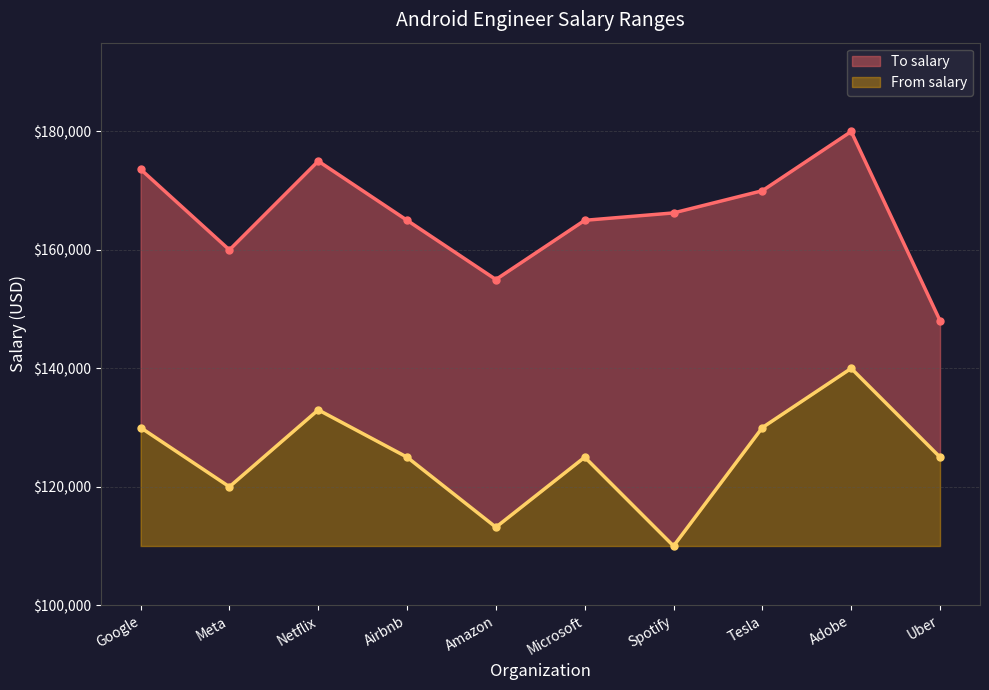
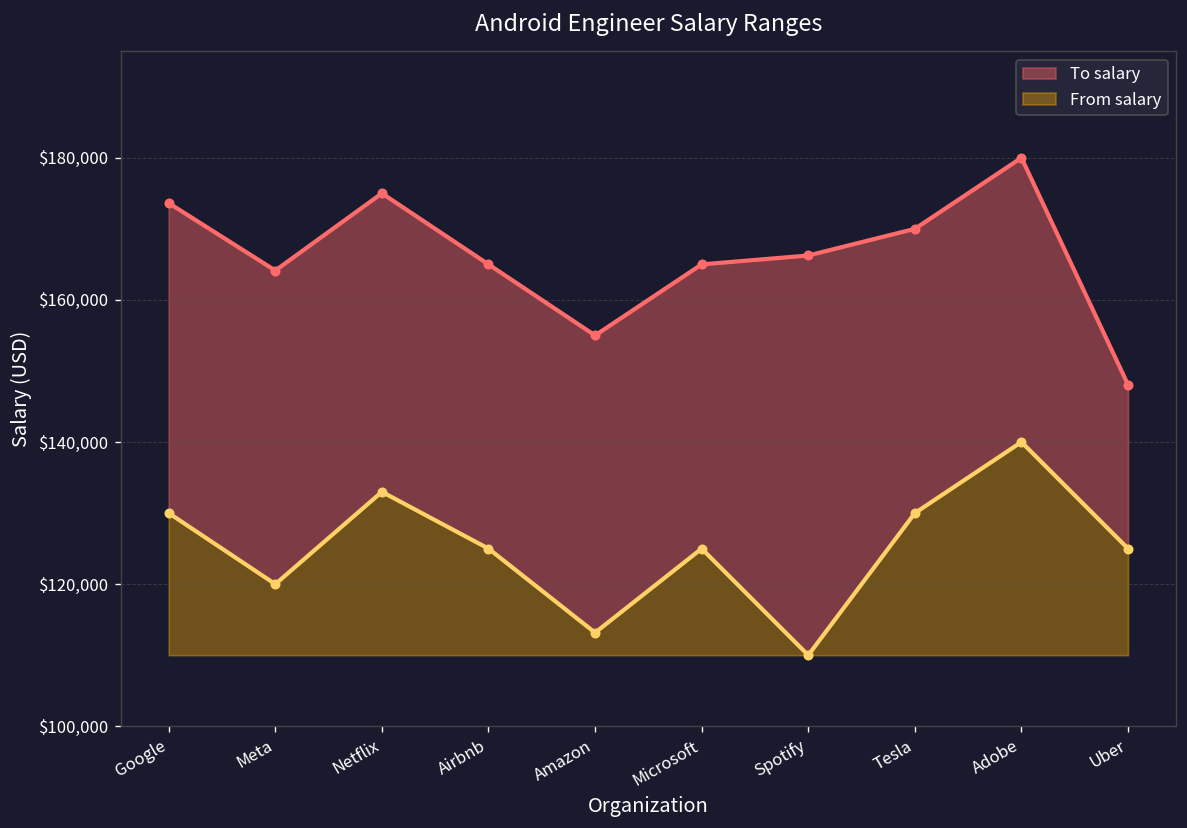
  {
    "To salary": {
      "Google": "$174,000",
-     "Meta": "$160,000",
+     "Meta": "$164,000",
      "Netflix": "$175,000",
      "Airbnb": "$165,000",
      "Amazon": "$155,000",
      "Microsoft": "$165,000",
      "Spotify": "$166,000",
      "Tesla": "$170,000",
      "Adobe": "$180,000",
      "Uber": "$148,000"
    },
    "From salary": {
      "Google": "$130,000",
      "Meta": "$120,000",
      "Netflix": "$133,000",
      "Airbnb": "$125,000",
      "Amazon": "$113,000",
      "Microsoft": "$125,000",
      "Spotify": "$110,000",
      "Tesla": "$130,000",
      "Adobe": "$140,000",
      "Uber": "$125,000"
    }
  }
